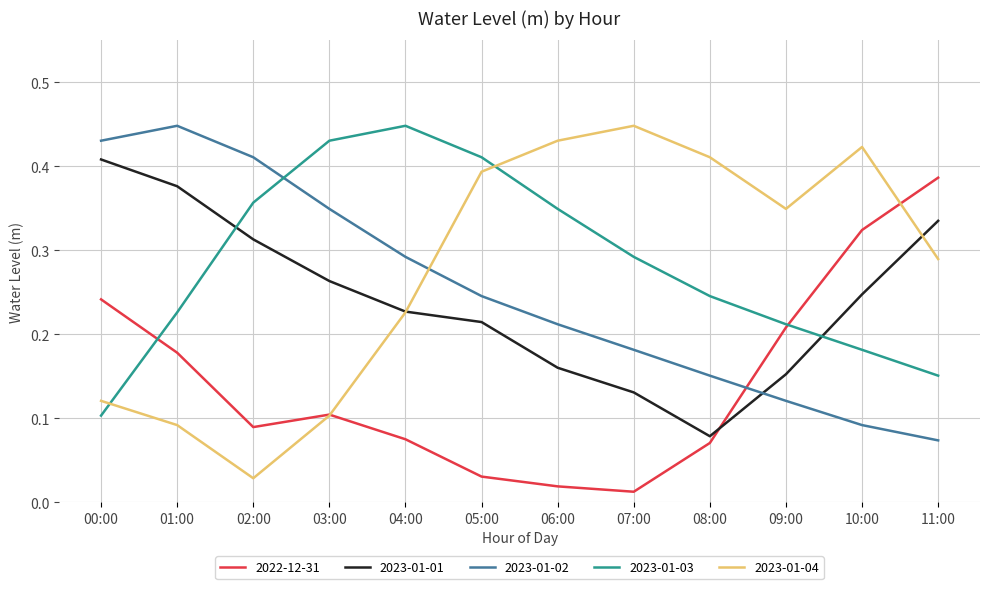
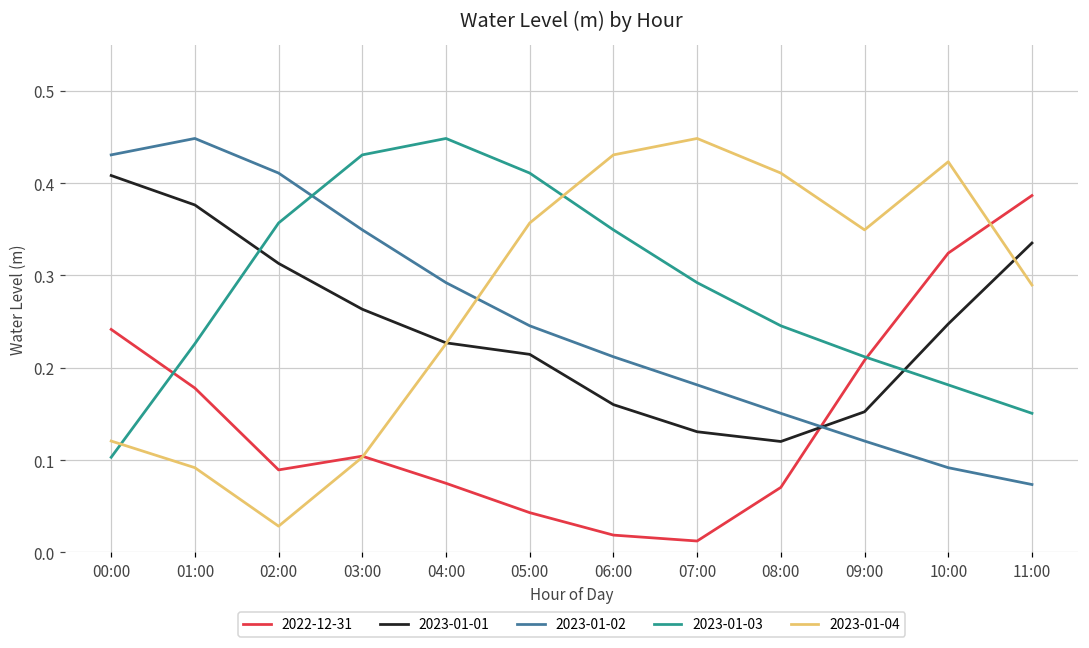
  {
    "2022-12-31": {
      "00:00": 0.24,
      "01:00": 0.18,
      "02:00": 0.09,
      "04:00": 0.07,
-     "05:00": 0.03,
+     "05:00": 0.04,
      "06:00": 0.02,
      "07:00": 0.01,
      "08:00": 0.07,
      "09:00": 0.21,
      "10:00": 0.32,
      "11:00": 0.39
    },
    "2023-01-01": {
      "00:00": 0.41,
      "01:00": 0.38,
      "02:00": 0.31,
      "03:00": 0.26,
      "05:00": 0.21,
      "06:00": 0.16,
      "07:00": 0.13,
-     "08:00": 0.08,
+     "08:00": 0.12,
      "09:00": 0.15,
      "10:00": 0.25,
      "11:00": 0.34
    },
    "2023-01-04": {
      "00:00": 0.12,
      "01:00": 0.09,
      "02:00": 0.03,
-     "05:00": 0.39,
+     "05:00": 0.36,
      "06:00": 0.43,
      "07:00": 0.45,
      "08:00": 0.41,
      "09:00": 0.35,
      "10:00": 0.42,
      "11:00": 0.29
    }
  }
